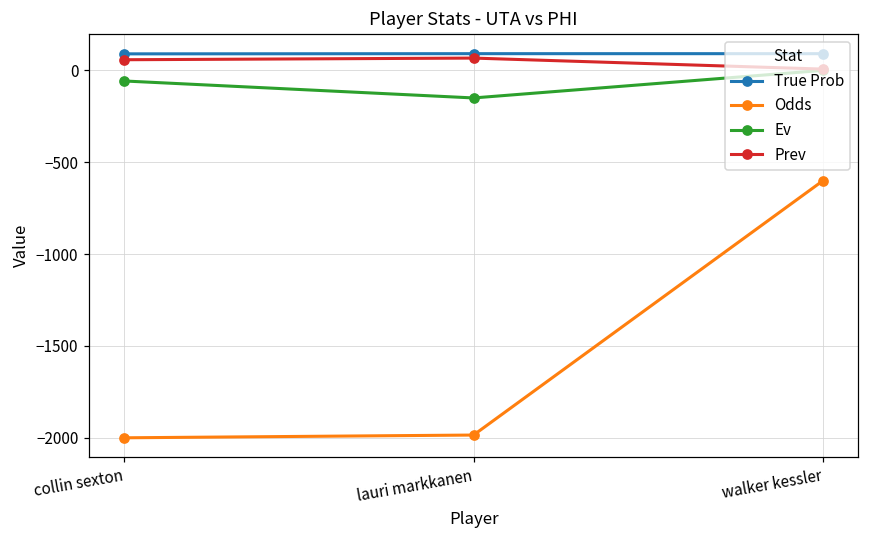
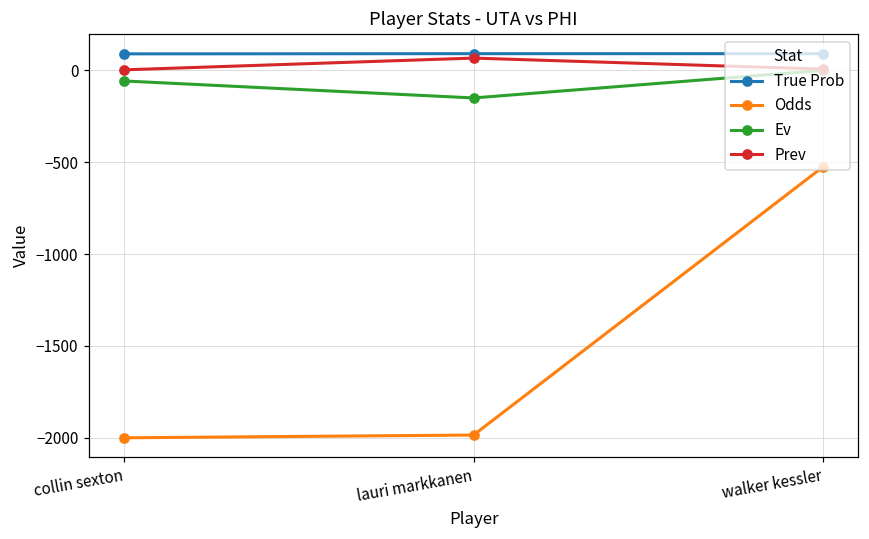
  {
    "True Prob": {
      "collin sexton": 90,
      "lauri markkanen": 90
    },
    "Odds": {
      "collin sexton": -2000,
      "lauri markkanen": -1990,
-     "walker kessler": -600
+     "walker kessler": -530
    },
    "Ev": {
      "collin sexton": -60,
      "lauri markkanen": -150
    },
    "Prev": {
-     "collin sexton": 60,
+     "collin sexton": 0,
      "lauri markkanen": 70
    }
  }
